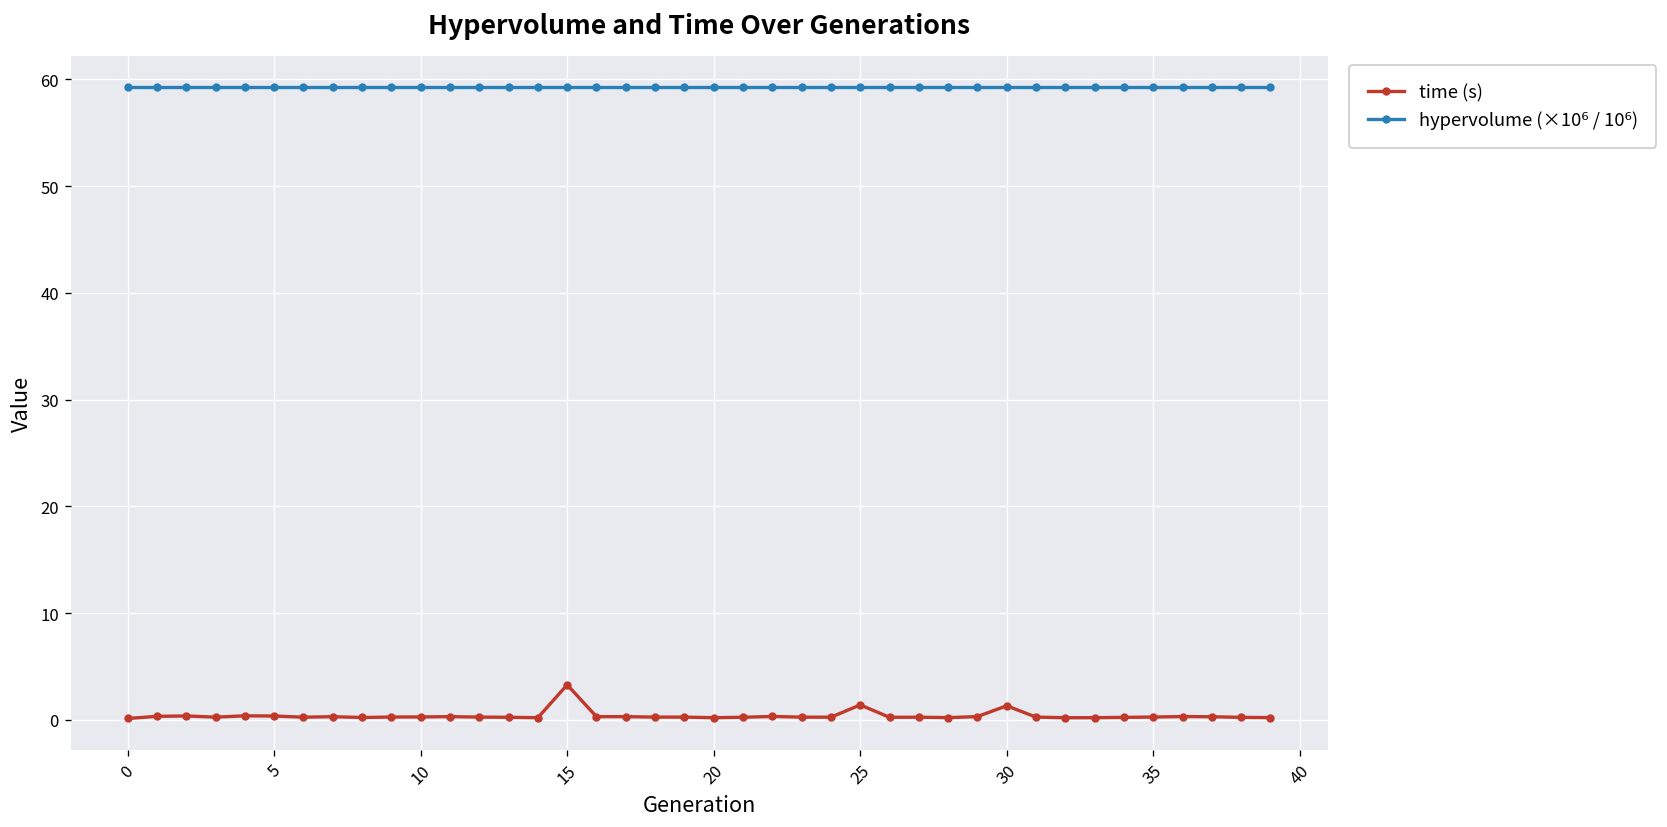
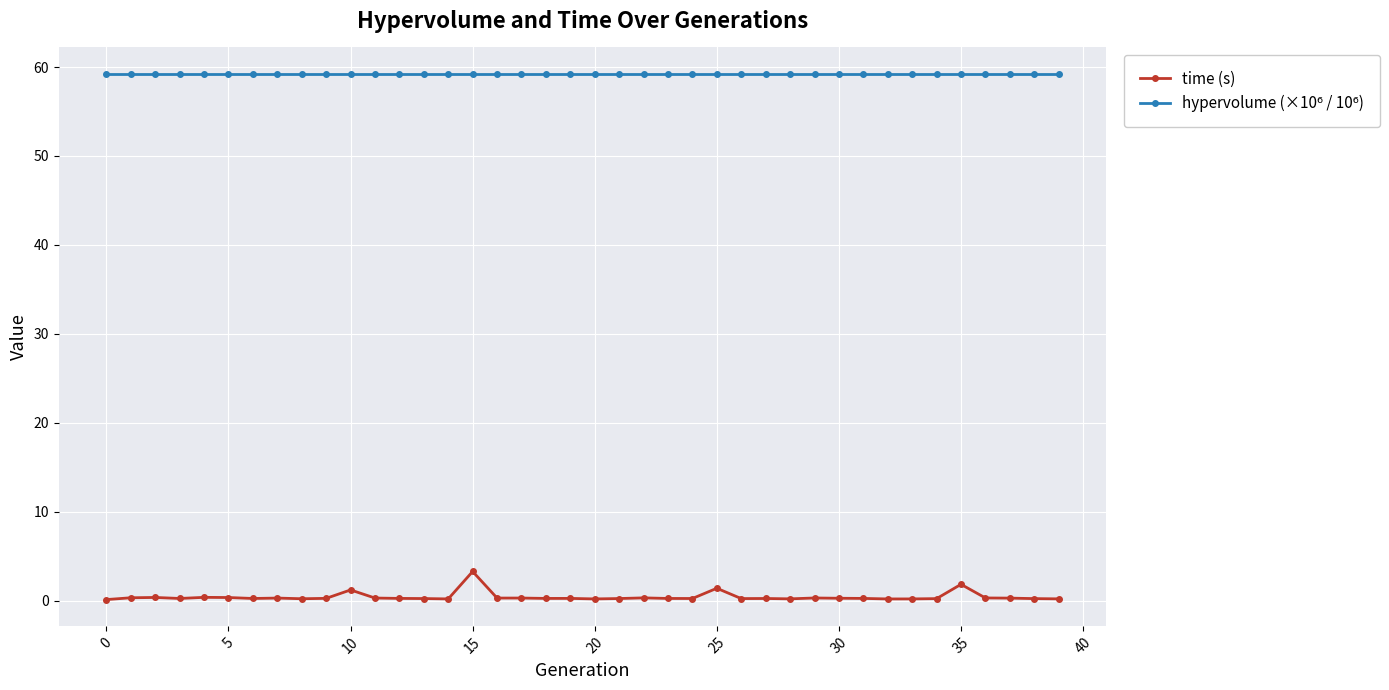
  {
    "time (s)": {
      "0": 0,
      "5": 0,
-     "10": 0,
+     "10": 1,
      "15": 3,
      "20": 0,
      "25": 1,
-     "30": 1,
-     "35": 0
+     "30": 0,
+     "35": 2
    },
    "hypervolume (×10⁶ / 10⁶)": {
      "0": 59,
      "5": 59,
      "10": 59,
      "15": 59,
      "20": 59,
      "25": 59,
      "30": 59,
      "35": 59
    }
  }
